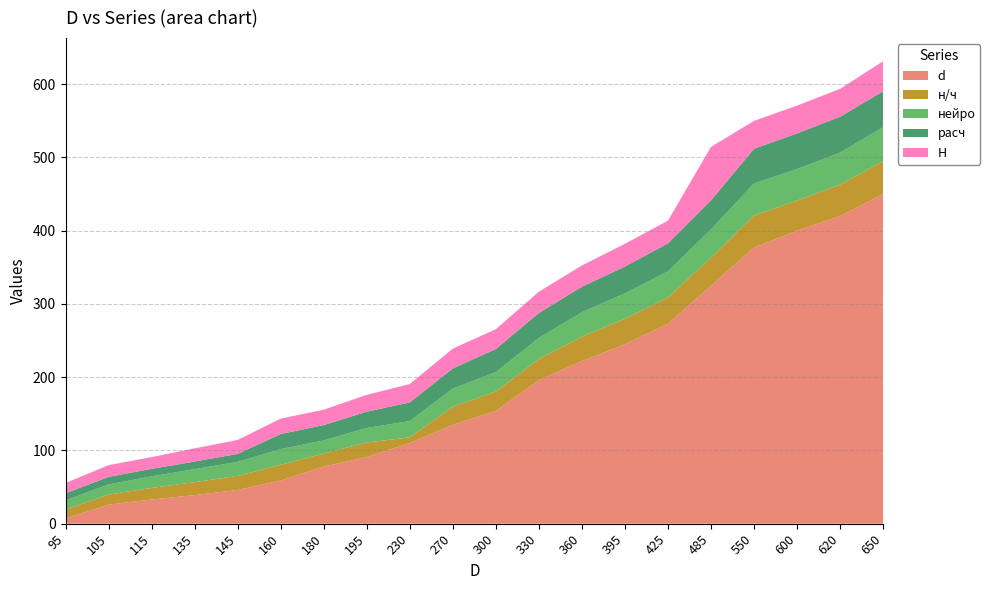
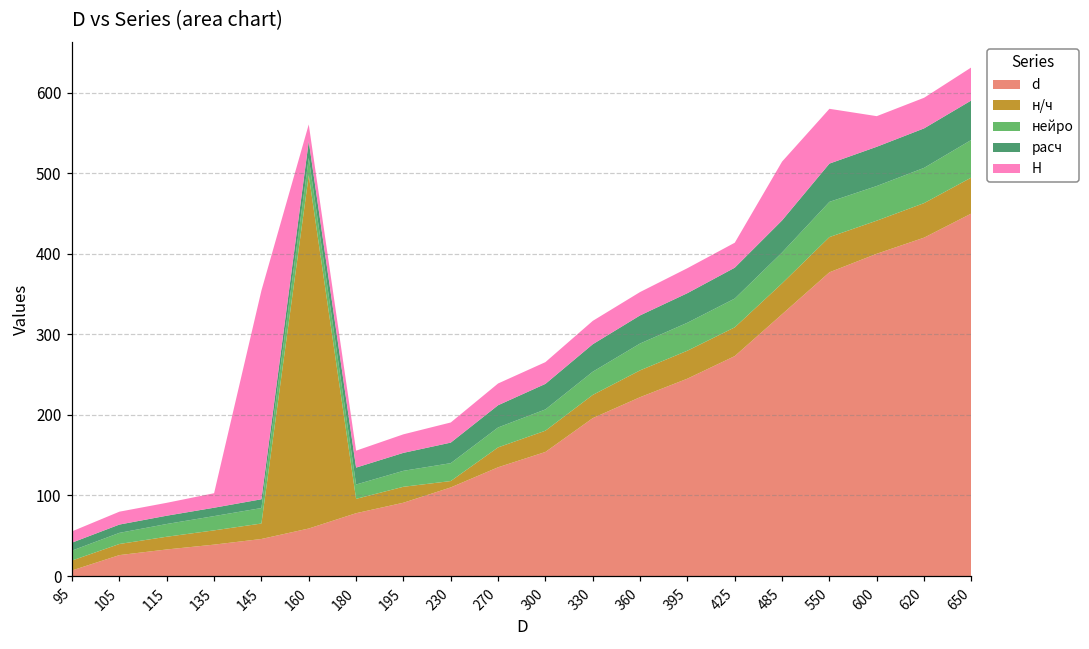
  {
    "d": {
      "95": 10,
      "105": 30,
      "115": 30,
      "135": 40,
      "145": 50,
      "160": 60,
      "180": 80,
      "195": 90,
      "230": 110,
      "270": 140,
      "300": 150,
      "330": 200,
      "360": 220,
      "395": 250,
      "425": 270,
      "485": 330,
      "550": 380,
      "600": 400,
      "620": 420,
      "650": 450
    },
    "н/ч": {
      "95": 10,
      "105": 10,
      "115": 20,
      "135": 20,
      "145": 20,
-     "160": 20,
+     "160": 440,
      "180": 20,
      "195": 20,
      "230": 10,
      "270": 20,
      "300": 30,
      "330": 30,
      "360": 30,
      "395": 30,
      "425": 40,
      "485": 40,
      "550": 40,
      "600": 40,
      "620": 40,
      "650": 40
    },
    "H": {
      "95": 10,
      "105": 20,
      "115": 20,
      "135": 20,
-     "145": 20,
+     "145": 260,
      "160": 20,
      "180": 20,
      "195": 20,
      "230": 30,
      "270": 30,
      "300": 30,
      "330": 30,
      "360": 30,
      "395": 30,
      "425": 30,
      "485": 70,
-     "550": 40,
+     "550": 70,
      "600": 40,
      "620": 40,
      "650": 40
    }
  }
